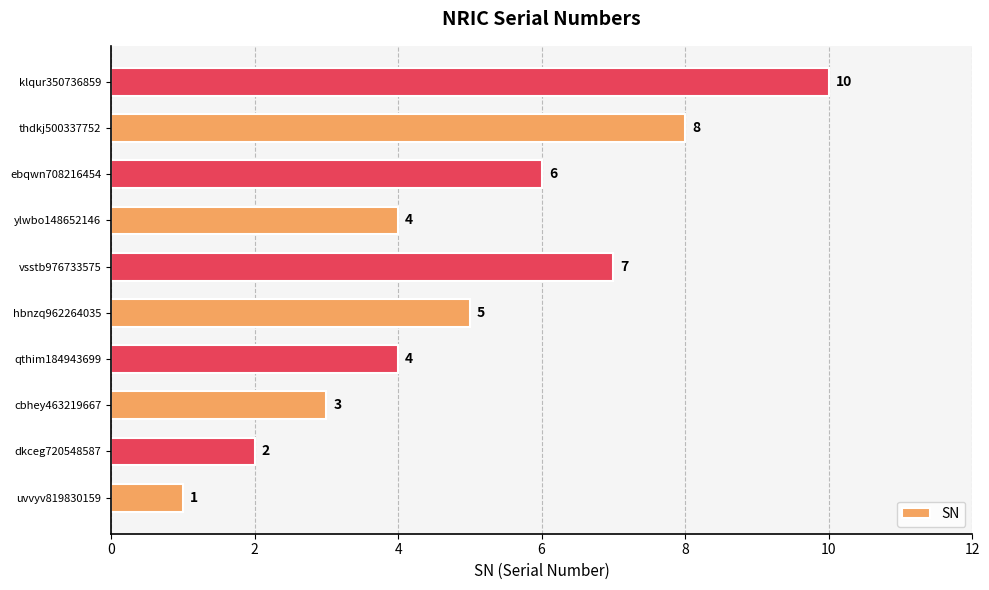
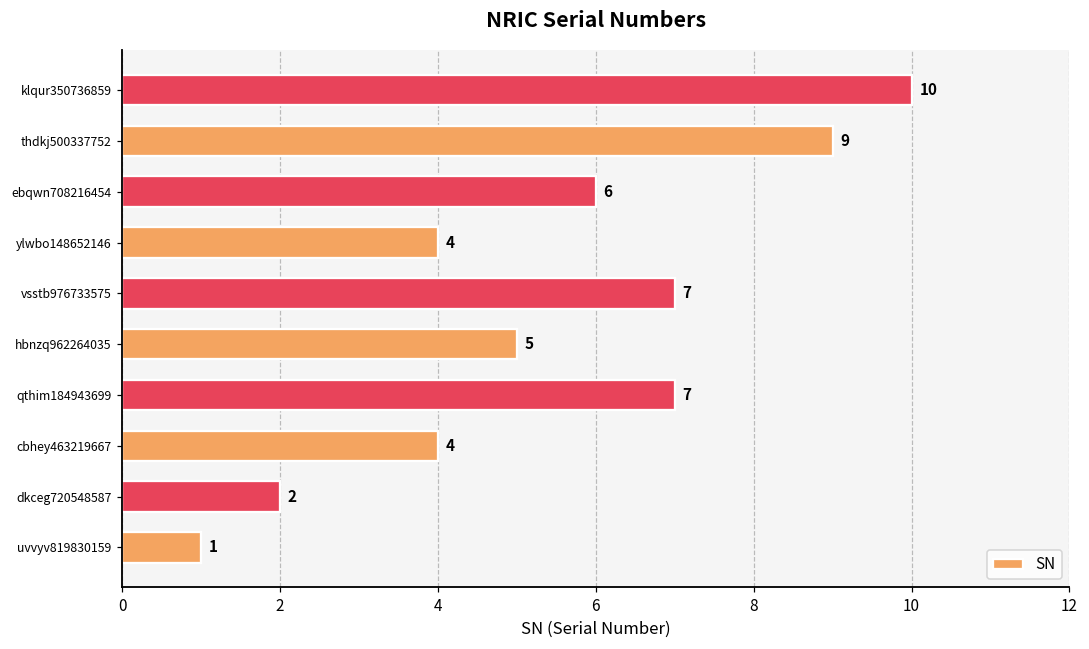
  {
    "klqur350736859": 10,
-   "thdkj500337752": 8,
+   "thdkj500337752": 9,
    "ebqwn708216454": 6,
    "ylwbo148652146": 4,
    "vsstb976733575": 7,
    "hbnzq962264035": 5,
-   "qthim184943699": 4,
-   "cbhey463219667": 3,
+   "qthim184943699": 7,
+   "cbhey463219667": 4,
    "dkceg720548587": 2,
    "uvvyv819830159": 1
  }
